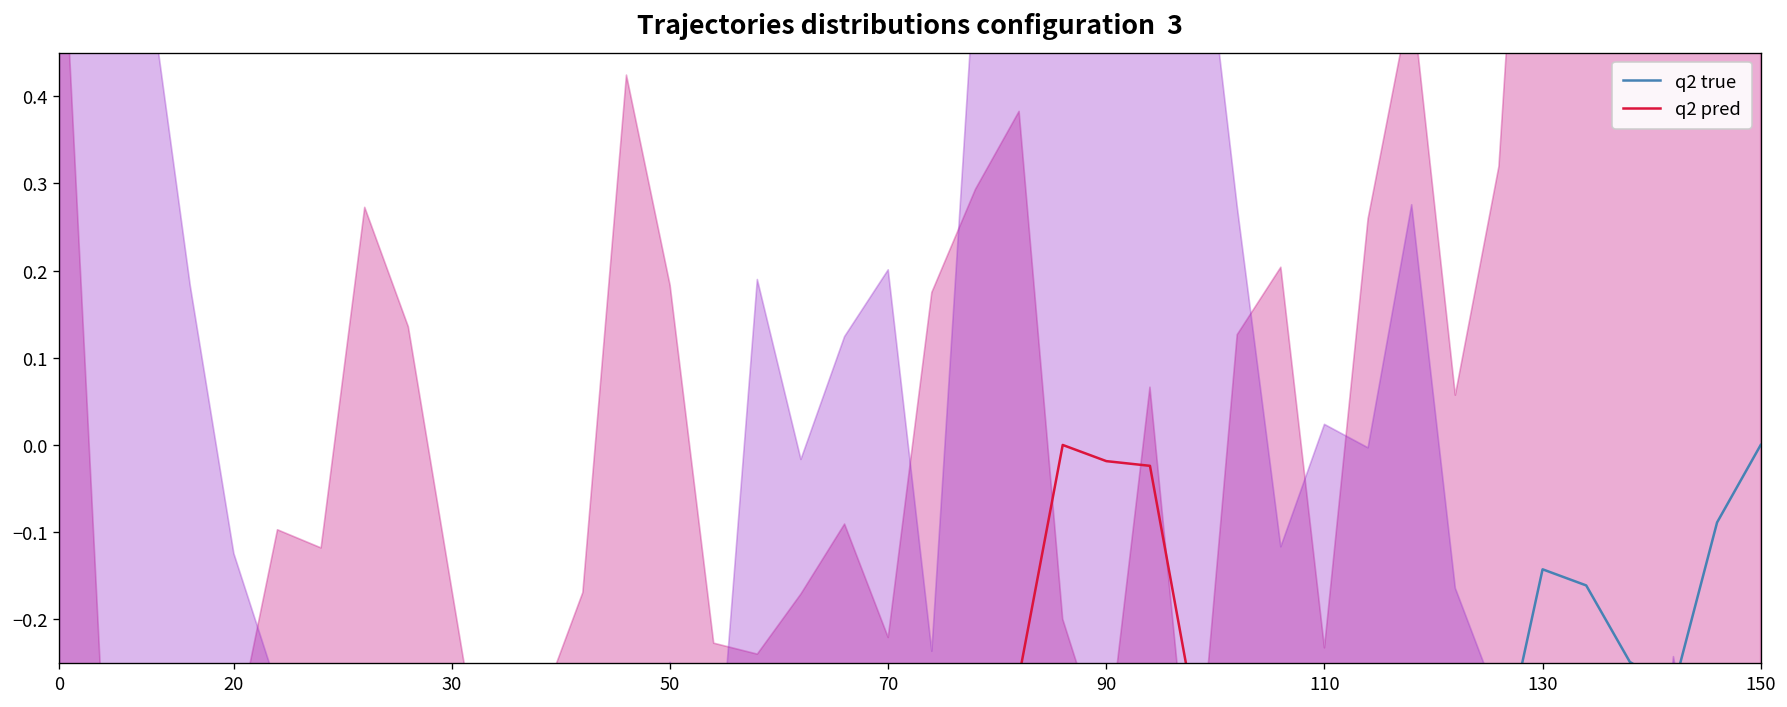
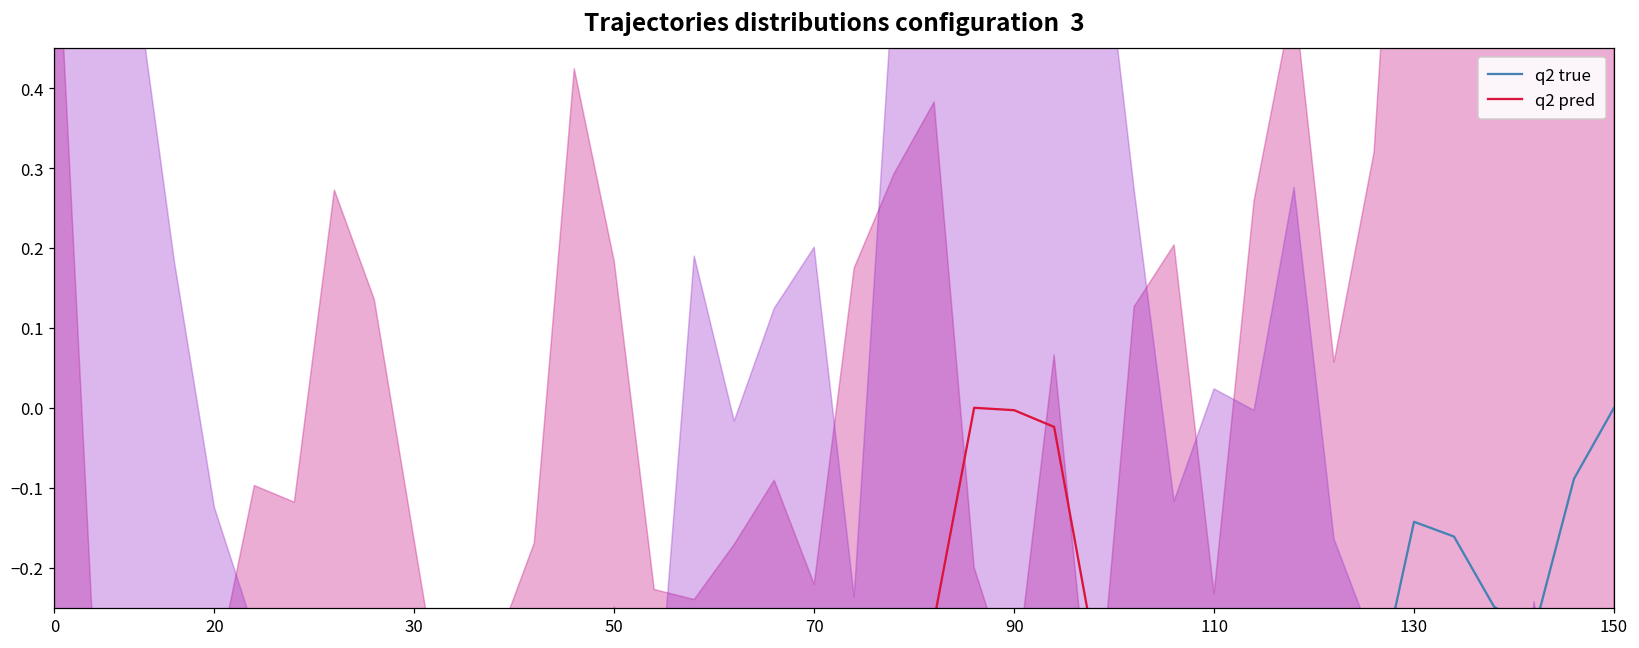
  {
    "q2 true": {
      "130": -0.14,
      "150": 0.00
    },
    "q2 pred": {
-     "90": -0.02
+     "90": 0.00
    }
  }
